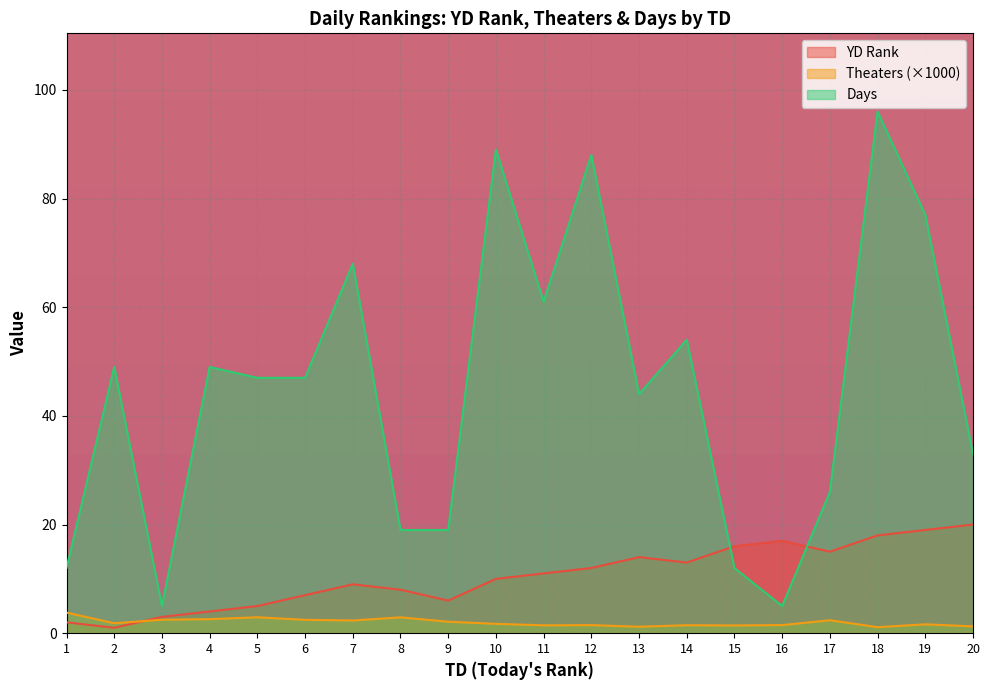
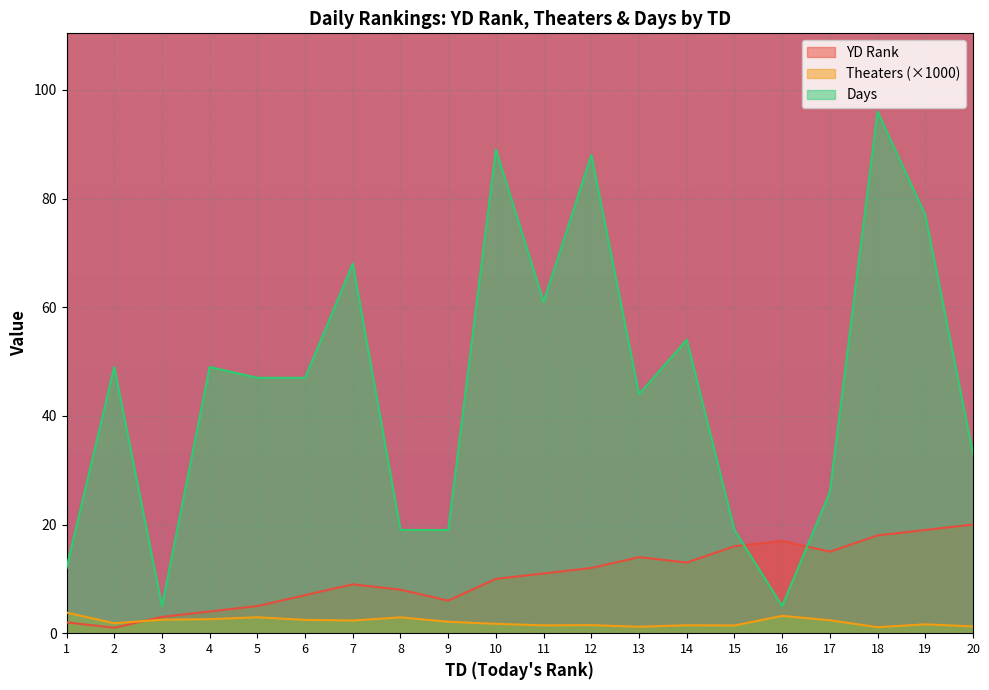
  {
    "YD Rank": {
      "1": 2,
      "2": 1,
      "3": 3,
      "4": 4,
      "5": 5,
      "6": 7,
      "7": 9,
      "8": 8,
      "9": 6,
      "10": 10,
      "11": 11,
      "12": 12,
      "13": 14,
      "14": 13,
      "15": 16,
      "16": 17,
      "17": 15,
      "18": 18,
      "19": 19,
      "20": 20
    },
    "Theaters (×1000)": {
      "1": 4,
      "2": 2,
      "3": 2,
      "4": 3,
      "5": 3,
      "6": 2,
      "7": 2,
      "8": 3,
      "9": 2,
      "10": 2,
      "11": 1,
      "12": 1,
      "13": 1,
      "14": 1,
      "15": 1,
-     "16": 1,
+     "16": 3,
      "17": 2,
      "18": 1,
      "19": 2,
      "20": 1
    },
    "Days": {
      "1": 12,
      "2": 49,
      "3": 5,
      "4": 49,
      "5": 47,
      "6": 47,
      "7": 68,
      "8": 19,
      "9": 19,
      "10": 89,
      "11": 61,
      "12": 88,
      "13": 44,
      "14": 54,
-     "15": 12,
+     "15": 19,
      "16": 5,
      "17": 26,
      "18": 96,
      "19": 77,
      "20": 33
    }
  }
